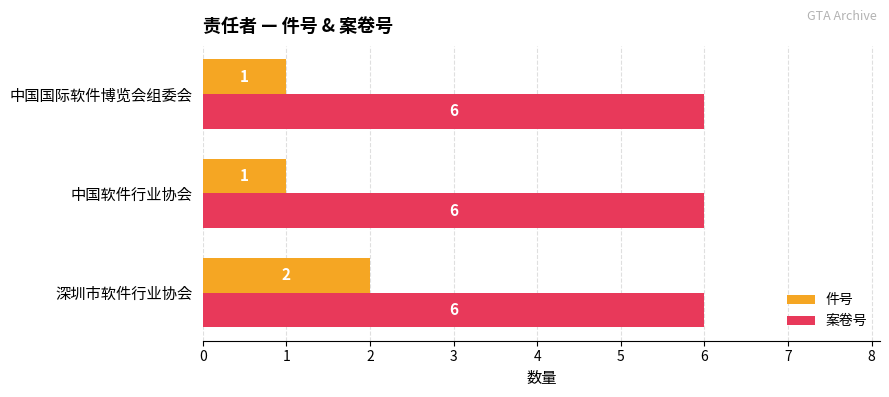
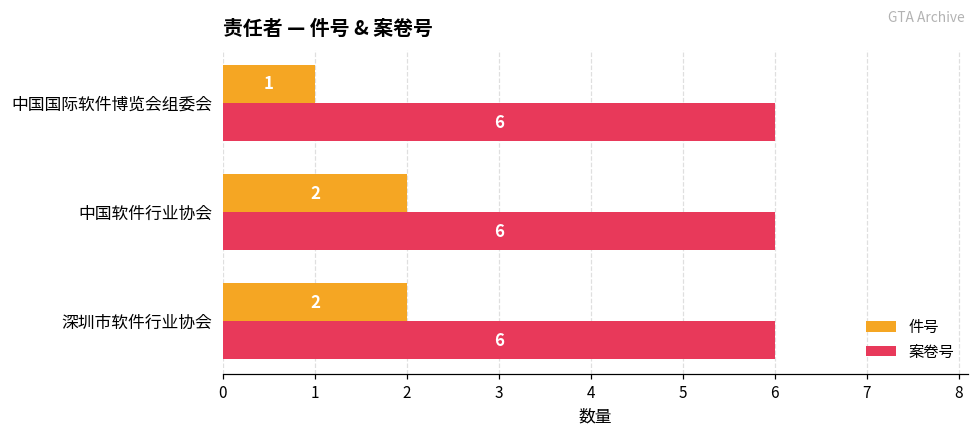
  {
    "件号": {
      "中国国际软件博览会组委会": 1,
-     "中国软件行业协会": 1,
+     "中国软件行业协会": 2,
      "深圳市软件行业协会": 2
    },
    "案卷号": {
      "中国国际软件博览会组委会": 6,
      "中国软件行业协会": 6,
      "深圳市软件行业协会": 6
    }
  }
